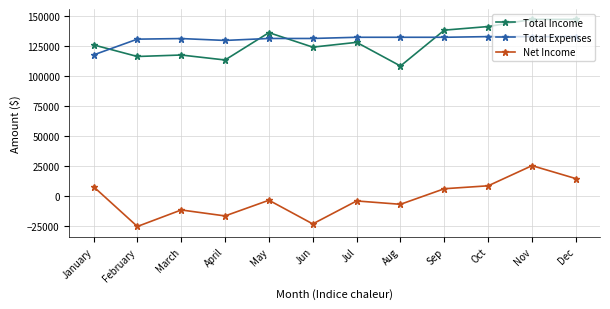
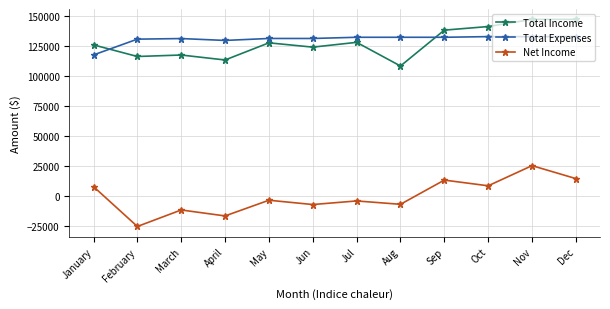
  {
    "Total Income": {
      "January": 126000,
      "February": 116000,
      "March": 118000,
      "April": 113000,
-     "May": 136000,
+     "May": 128000,
      "Jun": 124000,
      "Jul": 128000,
      "Aug": 108000,
      "Sep": 138000,
      "Oct": 141000
    },
    "Total Expenses": {
      "January": 118000,
      "February": 131000,
      "March": 131000,
      "April": 130000,
      "May": 131000,
      "Jun": 131000,
      "Jul": 132000,
      "Aug": 132000,
      "Sep": 132000,
      "Oct": 133000
    },
    "Net Income": {
      "January": 8000,
      "February": -26000,
      "March": -12000,
      "April": -17000,
      "May": -4000,
-     "Jun": -23000,
+     "Jun": -7000,
      "Jul": -4000,
      "Aug": -7000,
-     "Sep": 6000,
+     "Sep": 13000,
      "Oct": 8000,
      "Nov": 25000,
      "Dec": 14000
    }
  }
